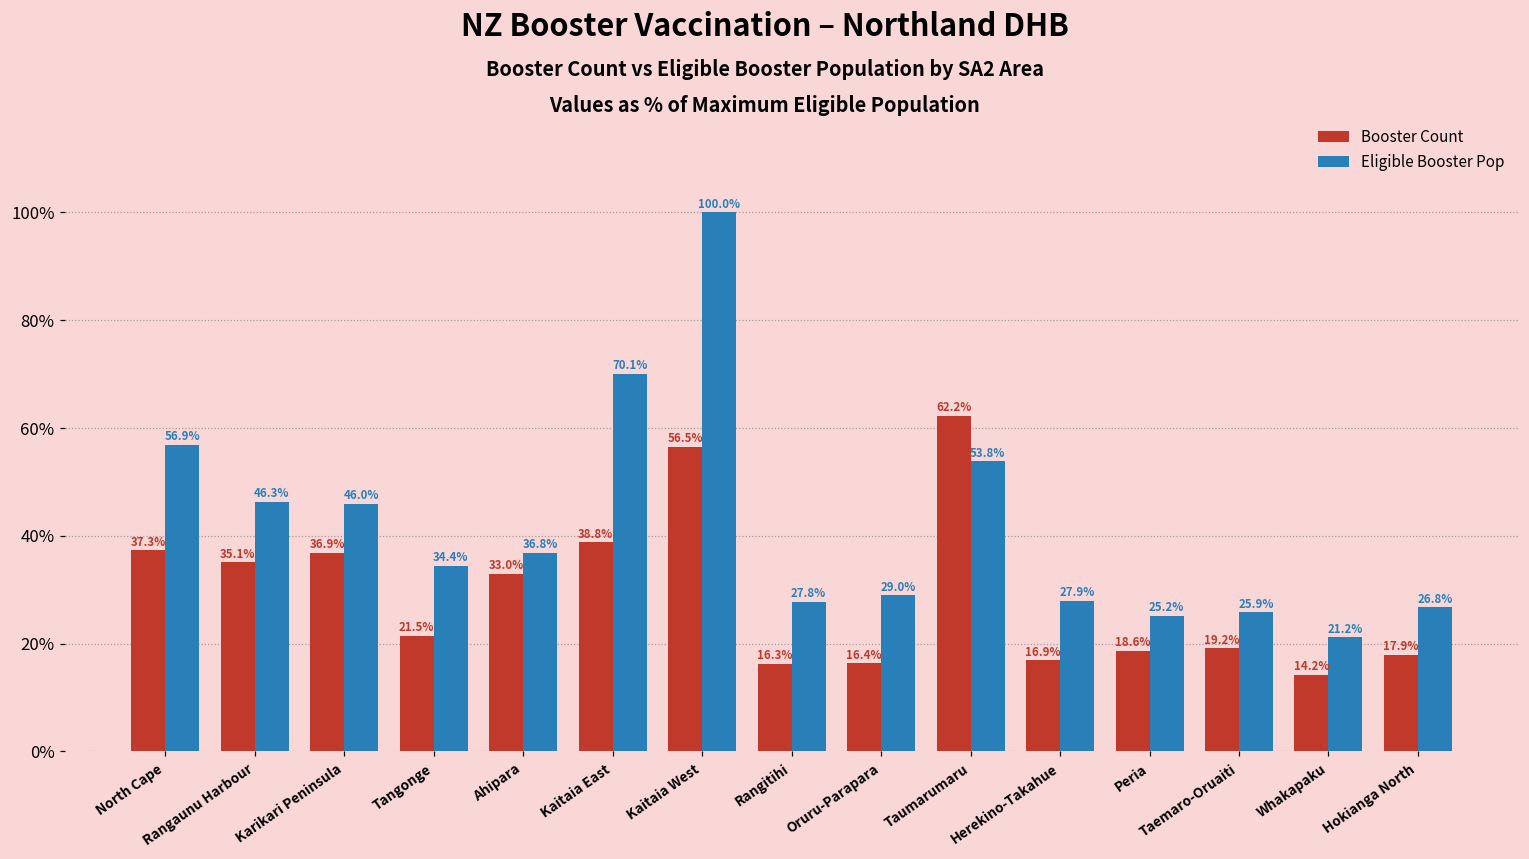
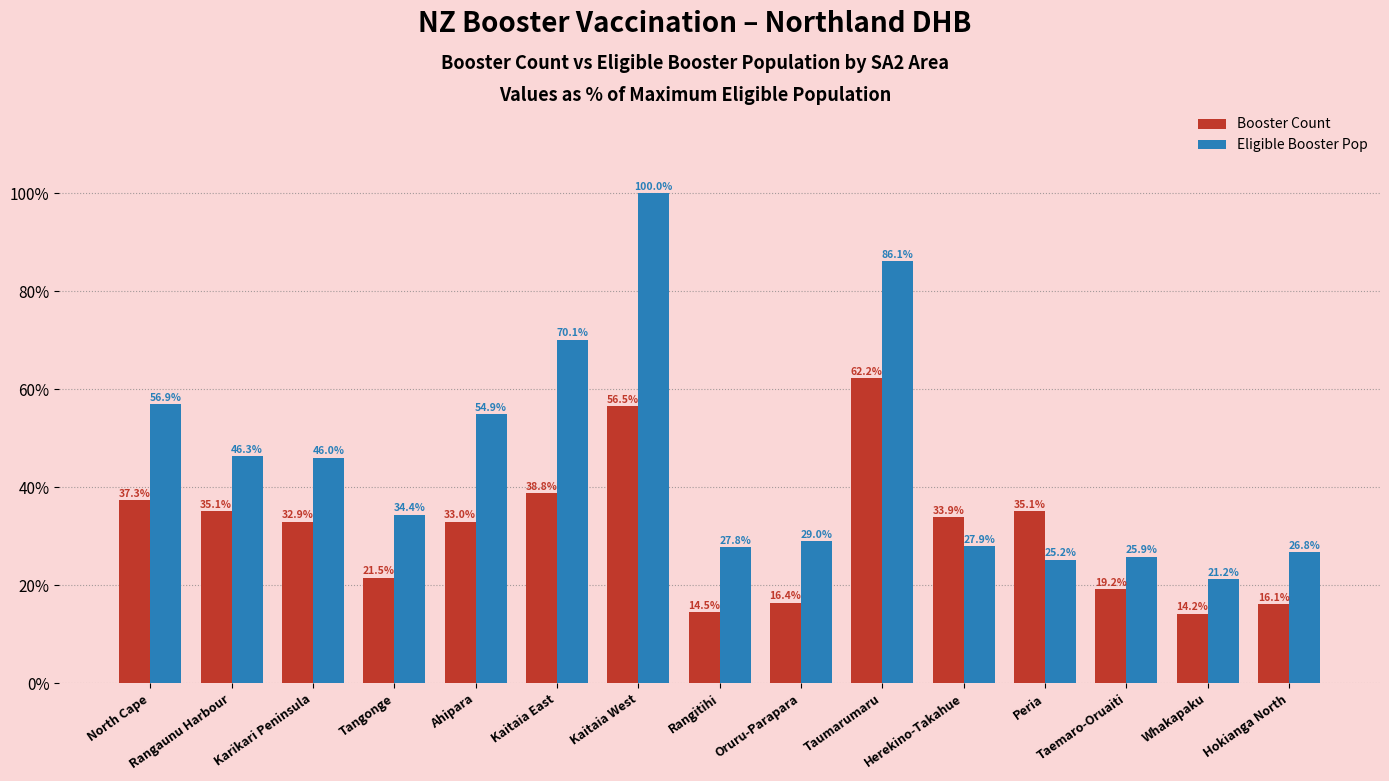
  {
    "Booster Count": {
      "North Cape": "37.3%",
      "Rangaunu Harbour": "35.1%",
-     "Karikari Peninsula": "36.9%",
+     "Karikari Peninsula": "32.9%",
      "Tangonge": "21.5%",
      "Ahipara": "33.0%",
      "Kaitaia East": "38.8%",
      "Kaitaia West": "56.5%",
-     "Rangitihi": "16.3%",
+     "Rangitihi": "14.5%",
      "Oruru-Parapara": "16.4%",
      "Taumarumaru": "62.2%",
-     "Herekino-Takahue": "16.9%",
-     "Peria": "18.6%",
+     "Herekino-Takahue": "33.9%",
+     "Peria": "35.1%",
      "Taemaro-Oruaiti": "19.2%",
      "Whakapaku": "14.2%",
-     "Hokianga North": "17.9%"
+     "Hokianga North": "16.1%"
    },
    "Eligible Booster Pop": {
      "North Cape": "56.9%",
      "Rangaunu Harbour": "46.3%",
      "Karikari Peninsula": "46.0%",
      "Tangonge": "34.4%",
-     "Ahipara": "36.8%",
+     "Ahipara": "54.9%",
      "Kaitaia East": "70.1%",
      "Kaitaia West": "100.0%",
      "Rangitihi": "27.8%",
      "Oruru-Parapara": "29.0%",
-     "Taumarumaru": "53.8%",
+     "Taumarumaru": "86.1%",
      "Herekino-Takahue": "27.9%",
      "Peria": "25.2%",
      "Taemaro-Oruaiti": "25.9%",
      "Whakapaku": "21.2%",
      "Hokianga North": "26.8%"
    }
  }
